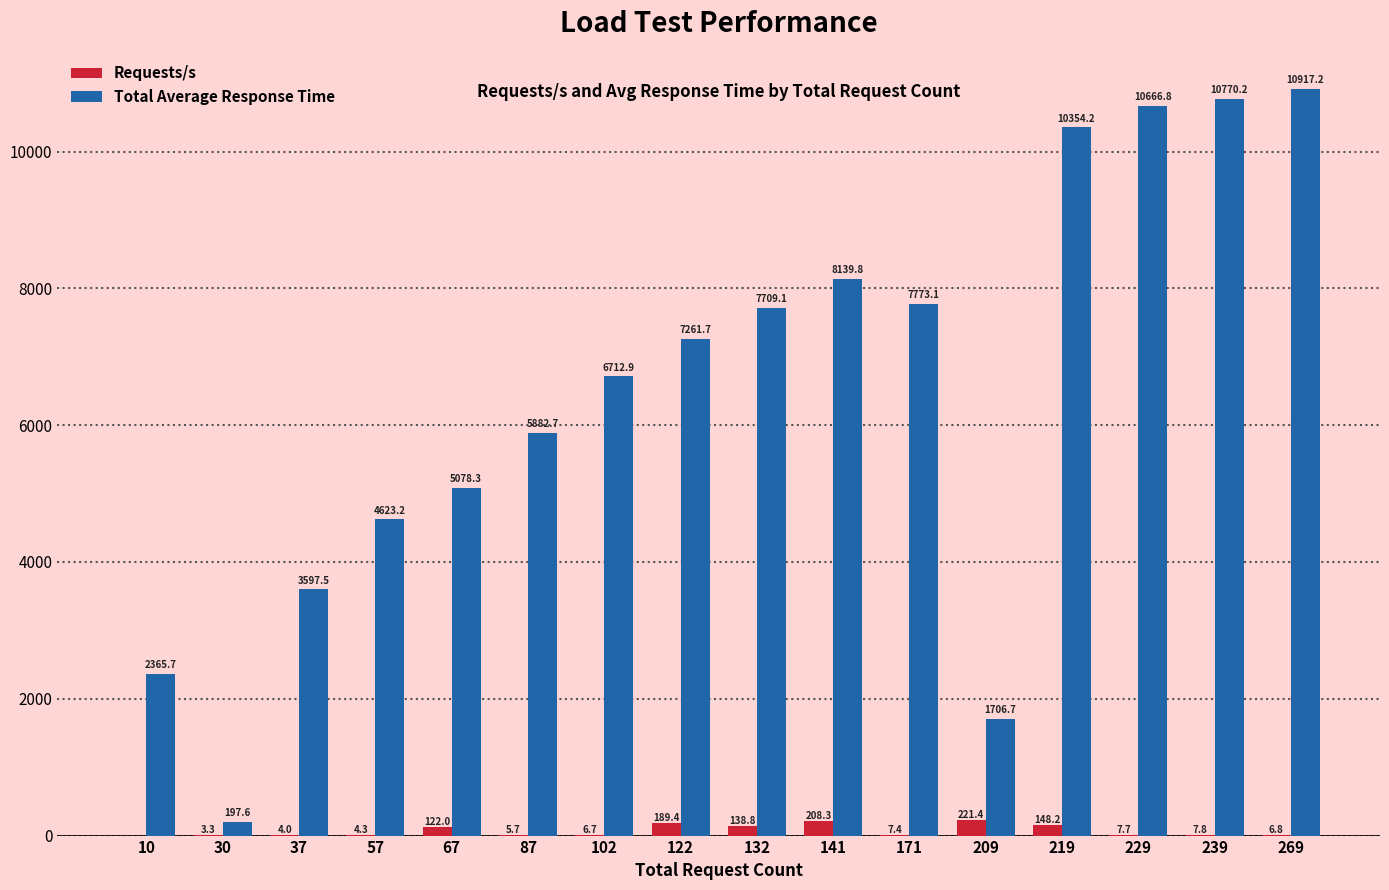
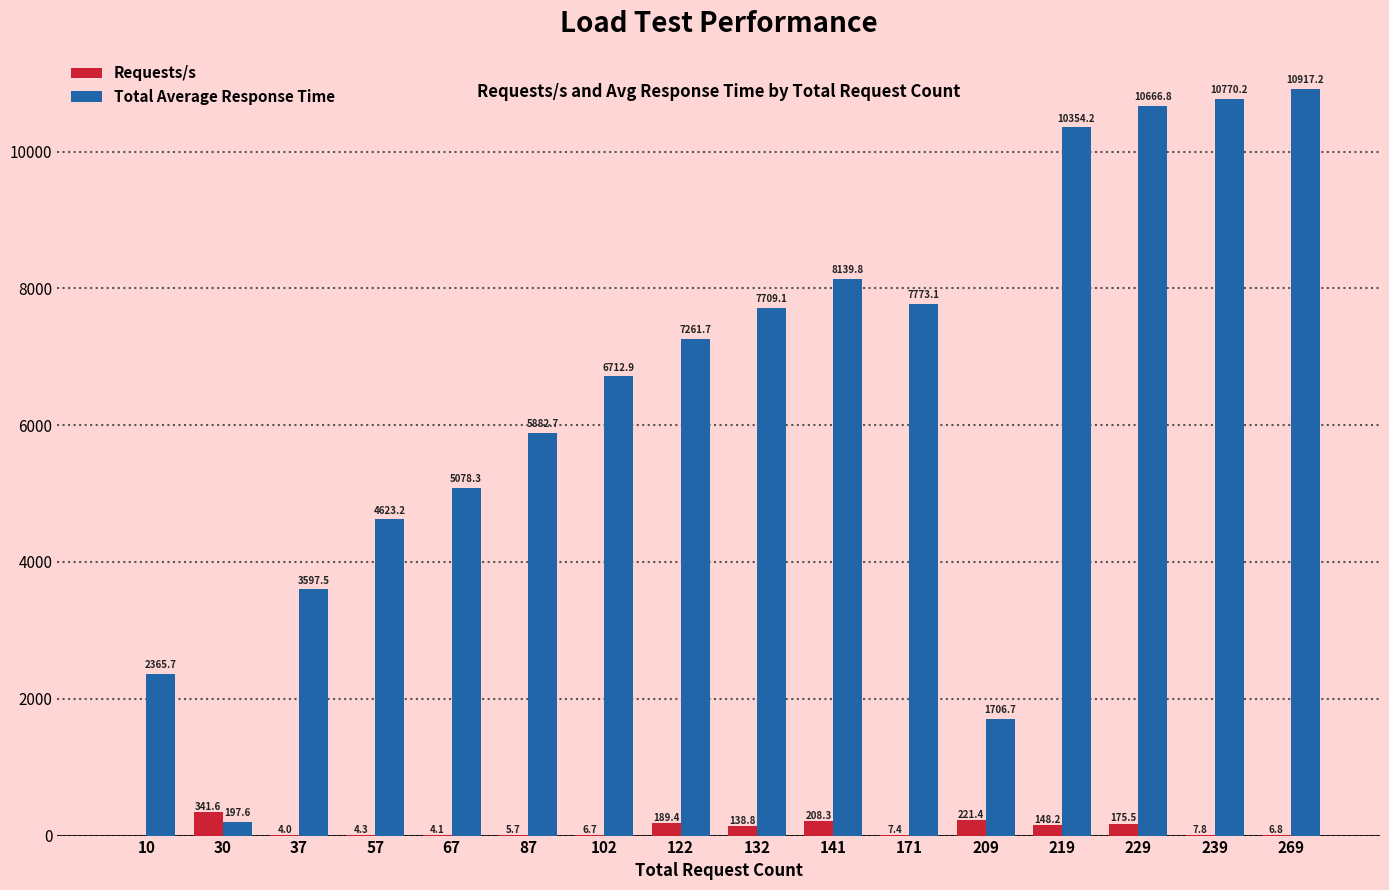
  {
    "Requests/s": {
-     "30": 3.3,
+     "30": 341.6,
      "37": 4.0,
      "57": 4.3,
-     "67": 122.0,
+     "67": 4.1,
      "87": 5.7,
      "102": 6.7,
      "122": 189.4,
      "132": 138.8,
      "141": 208.3,
      "171": 7.4,
      "209": 221.4,
      "219": 148.2,
-     "229": 7.7,
+     "229": 175.5,
      "239": 7.8,
      "269": 6.8
    },
    "Total Average Response Time": {
      "10": 2365.7,
      "30": 197.6,
      "37": 3597.5,
      "57": 4623.2,
      "67": 5078.3,
      "87": 5882.7,
      "102": 6712.9,
      "122": 7261.7,
      "132": 7709.1,
      "141": 8139.8,
      "171": 7773.1,
      "209": 1706.7,
      "219": 10354.2,
      "229": 10666.8,
      "239": 10770.2,
      "269": 10917.2
    }
  }
